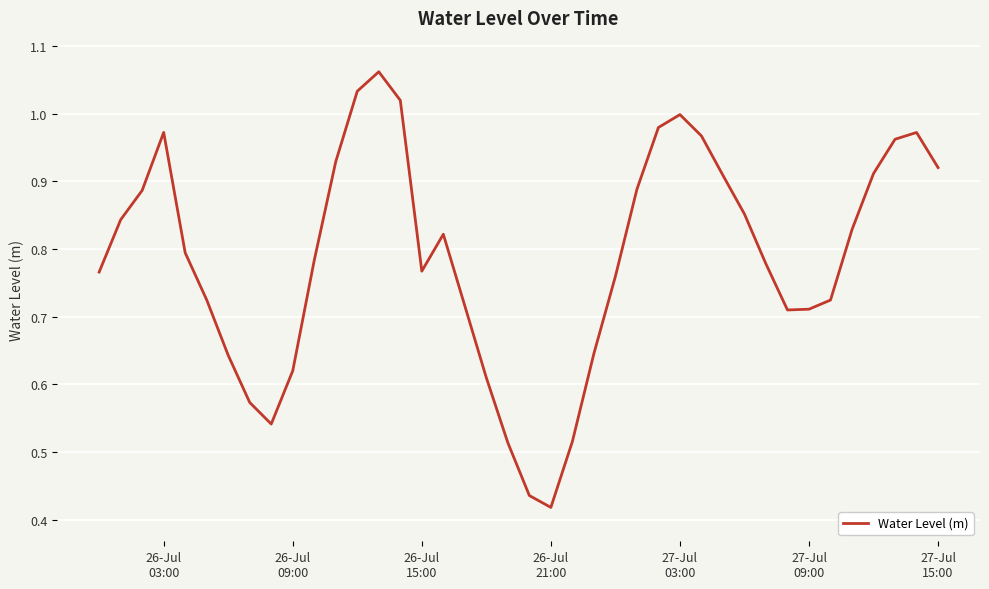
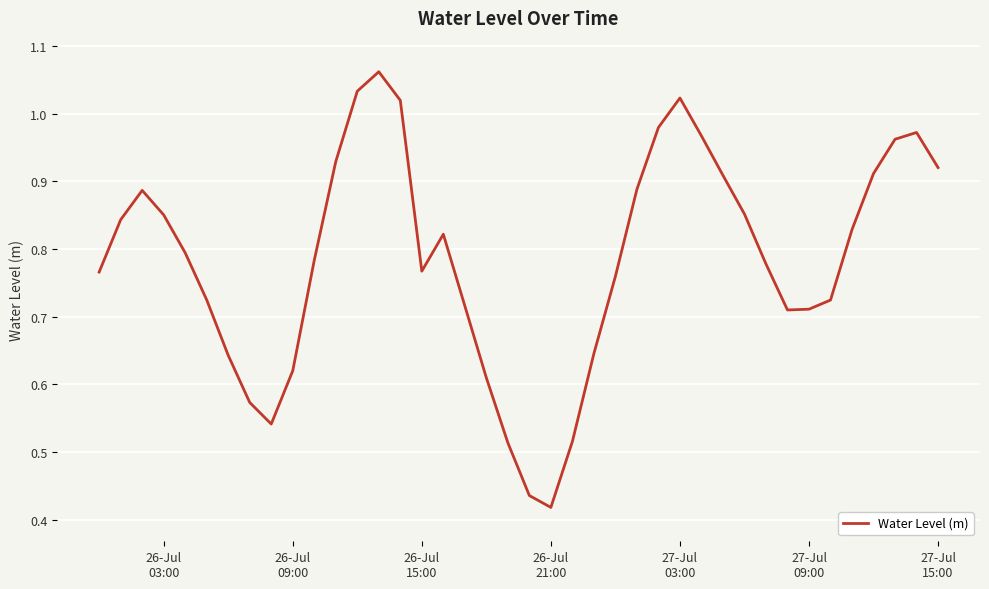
  {
-   "26-Jul 03:00": 0.97,
+   "26-Jul 03:00": 0.85,
    "26-Jul 09:00": 0.62,
    "26-Jul 15:00": 0.77,
    "26-Jul 21:00": 0.42,
-   "27-Jul 03:00": 1.00,
+   "27-Jul 03:00": 1.02,
    "27-Jul 09:00": 0.71,
    "27-Jul 15:00": 0.92
  }
